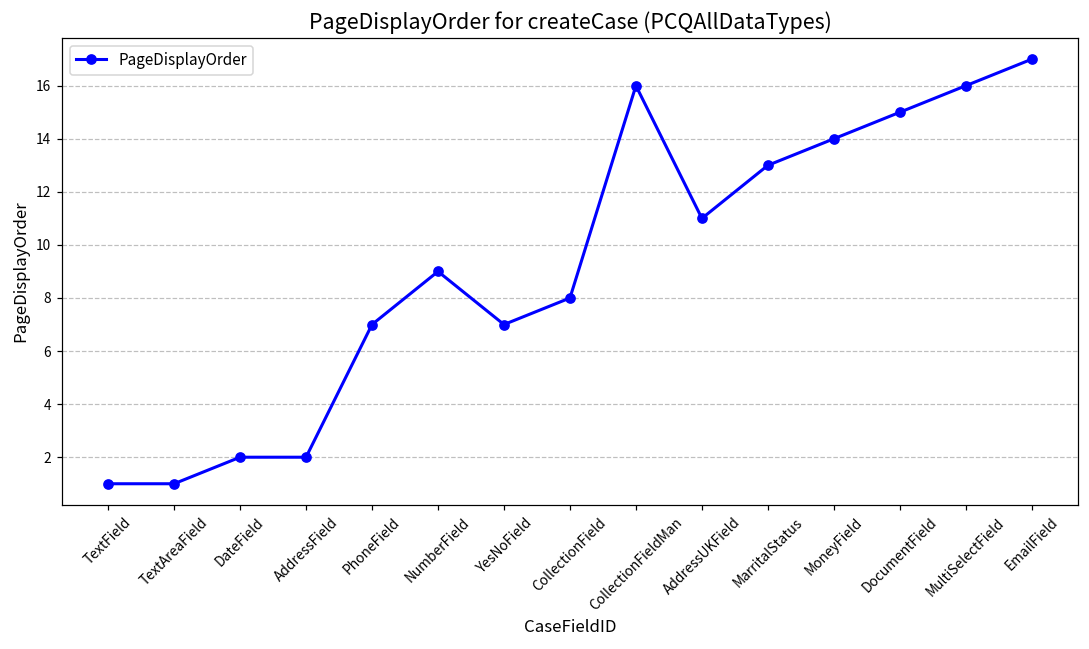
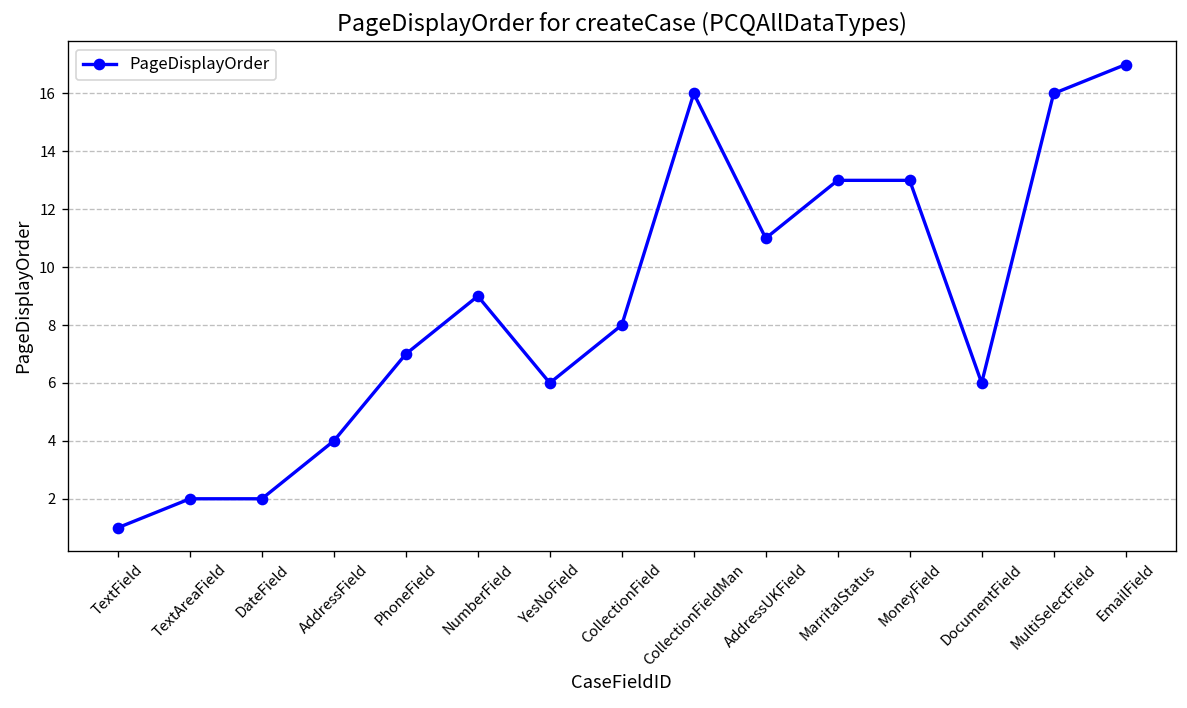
  {
    "TextField": 1,
-   "TextAreaField": 1,
+   "TextAreaField": 2,
    "DateField": 2,
-   "AddressField": 2,
+   "AddressField": 4,
    "PhoneField": 7,
    "NumberField": 9,
-   "YesNoField": 7,
+   "YesNoField": 6,
    "CollectionField": 8,
    "CollectionFieldMan": 16,
    "AddressUKField": 11,
    "MarritalStatus": 13,
-   "MoneyField": 14,
-   "DocumentField": 15,
+   "MoneyField": 13,
+   "DocumentField": 6,
    "MultiSelectField": 16,
    "EmailField": 17
  }
